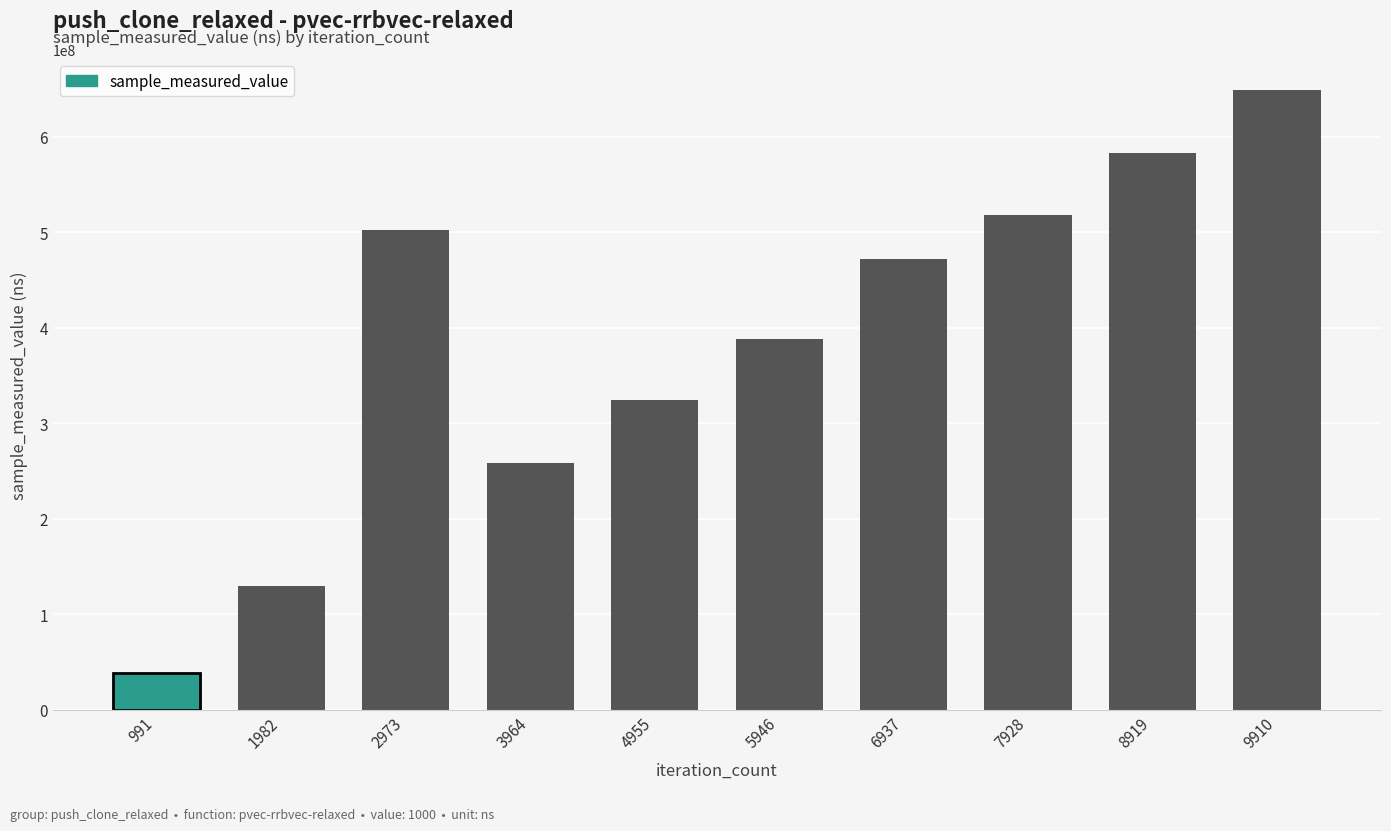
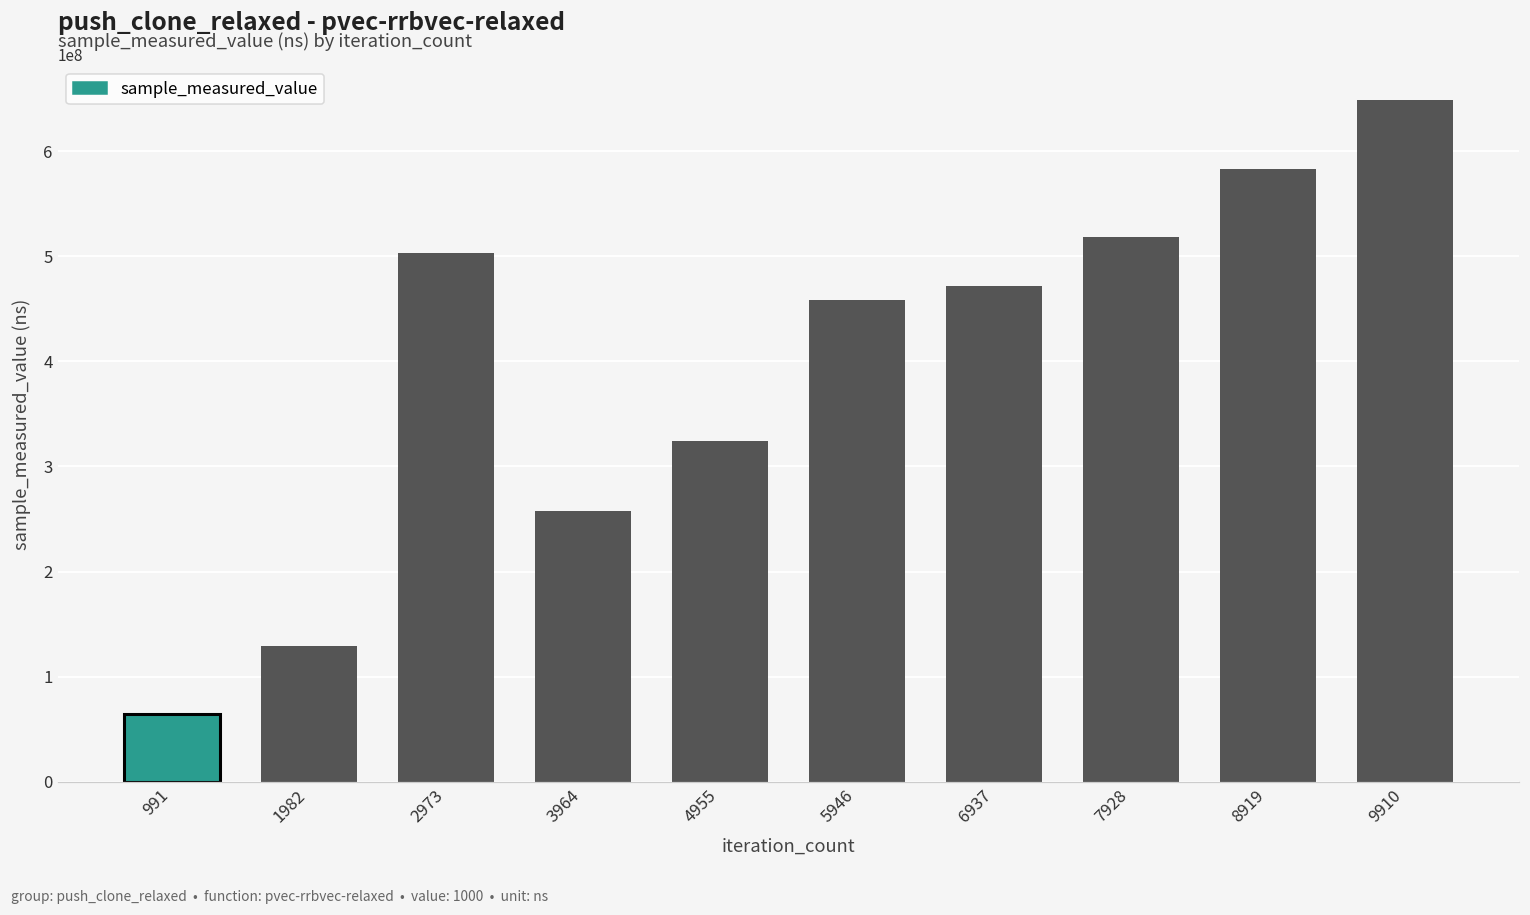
  {
-   "991": 40000000,
+   "991": 60000000,
    "1982": 130000000,
    "2973": 500000000,
    "3964": 260000000,
    "4955": 320000000,
-   "5946": 390000000,
+   "5946": 460000000,
    "6937": 470000000,
    "7928": 520000000,
    "8919": 580000000,
    "9910": 650000000
  }
